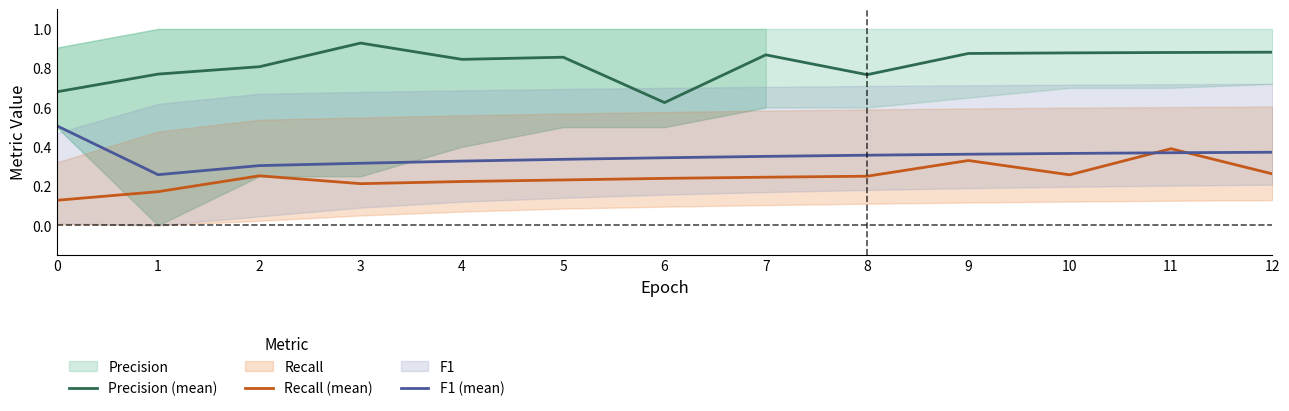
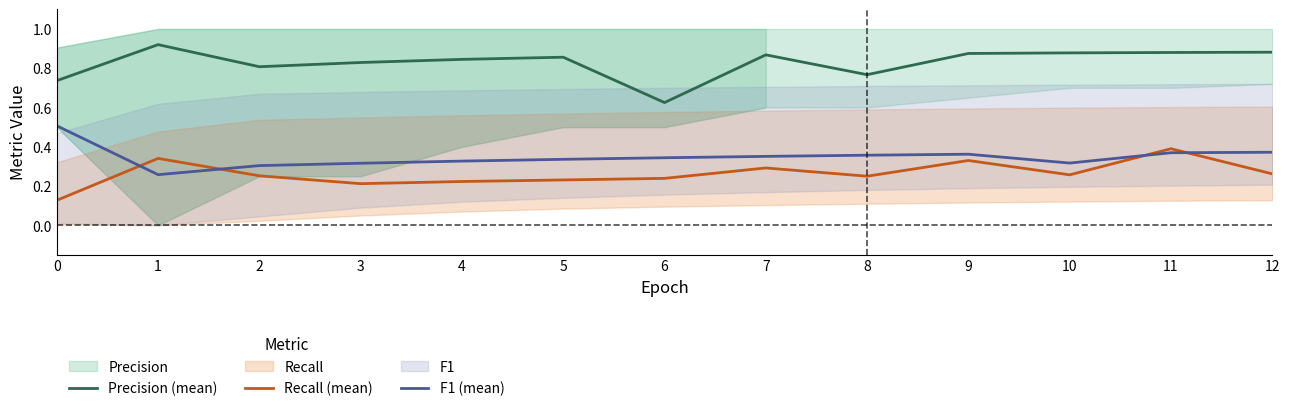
  {
    "Precision (mean)": {
-     "0": 0.68,
-     "1": 0.77,
+     "0": 0.74,
+     "1": 0.92,
      "2": 0.81,
-     "3": 0.93,
+     "3": 0.83,
      "4": 0.85,
      "5": 0.86,
      "6": 0.63,
      "7": 0.87,
      "8": 0.77,
      "9": 0.88,
      "10": 0.88,
      "11": 0.88,
      "12": 0.88
    },
    "Recall (mean)": {
      "0": 0.13,
-     "1": 0.17,
+     "1": 0.34,
      "2": 0.25,
      "3": 0.21,
      "4": 0.22,
      "5": 0.23,
      "6": 0.24,
-     "7": 0.25,
+     "7": 0.29,
      "8": 0.25,
      "9": 0.33,
      "10": 0.26,
      "11": 0.39,
      "12": 0.26
    },
    "F1 (mean)": {
      "0": 0.51,
      "1": 0.26,
      "2": 0.30,
      "3": 0.32,
      "4": 0.33,
      "5": 0.34,
      "6": 0.34,
      "7": 0.35,
      "8": 0.36,
      "9": 0.36,
-     "10": 0.37,
+     "10": 0.32,
      "11": 0.37,
      "12": 0.37
    }
  }
